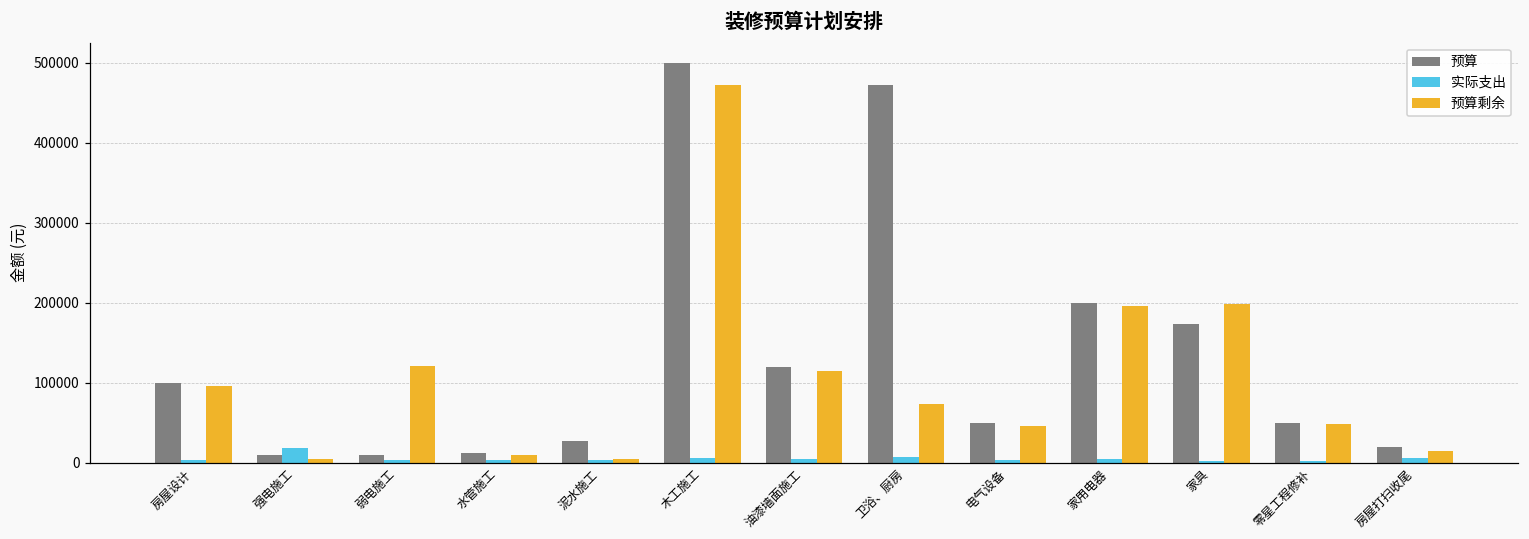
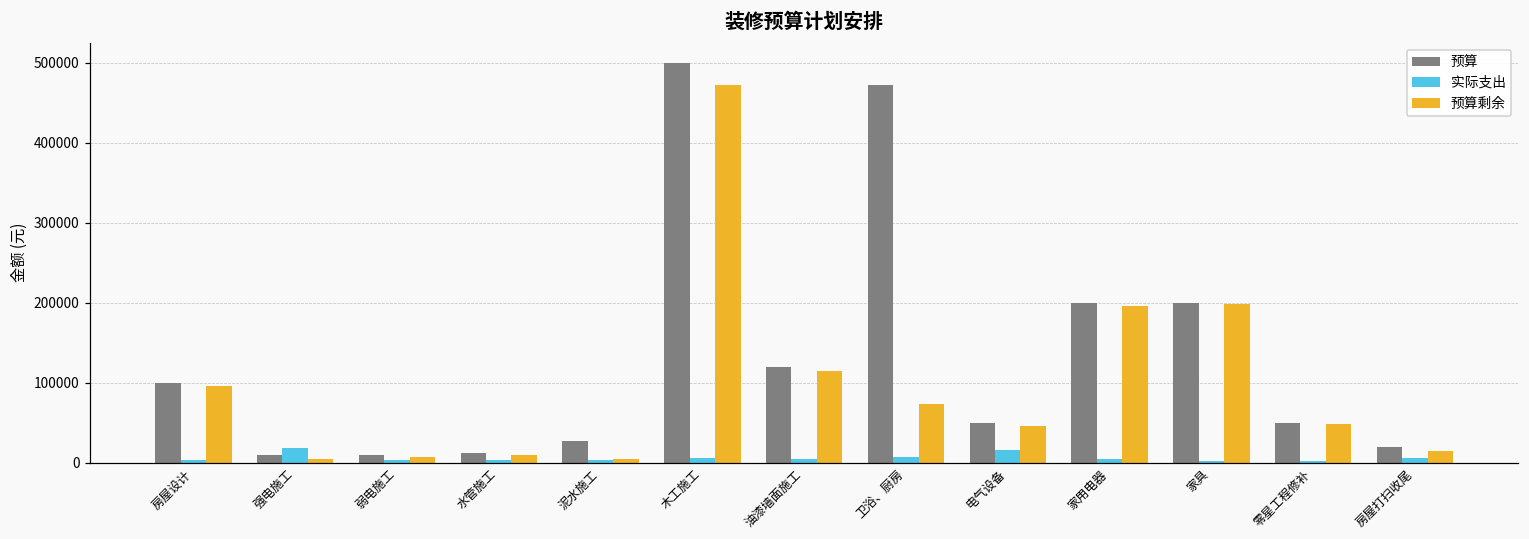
  {
    "预算": {
      "房屋设计": 100000,
      "强电施工": 10000,
      "弱电施工": 10000,
      "水管施工": 10000,
      "泥水施工": 30000,
      "木工施工": 500000,
      "油漆墙面施工": 120000,
      "卫浴、厨房": 470000,
      "电气设备": 50000,
      "家用电器": 200000,
-     "家具": 170000,
+     "家具": 200000,
      "零星工程修补": 50000,
      "房屋打扫收尾": 20000
    },
    "实际支出": {
      "房屋设计": 0,
      "强电施工": 20000,
      "泥水施工": 0,
      "木工施工": 10000,
      "油漆墙面施工": 10000,
      "卫浴、厨房": 10000,
-     "电气设备": 0,
+     "电气设备": 20000,
      "家用电器": 0,
      "房屋打扫收尾": 10000
    },
    "预算剩余": {
      "房屋设计": 100000,
      "强电施工": 0,
-     "弱电施工": 120000,
+     "弱电施工": 10000,
      "水管施工": 10000,
      "泥水施工": 10000,
      "木工施工": 470000,
      "油漆墙面施工": 110000,
      "卫浴、厨房": 70000,
      "电气设备": 50000,
      "家用电器": 200000,
      "家具": 200000,
      "零星工程修补": 50000,
      "房屋打扫收尾": 10000
    }
  }
